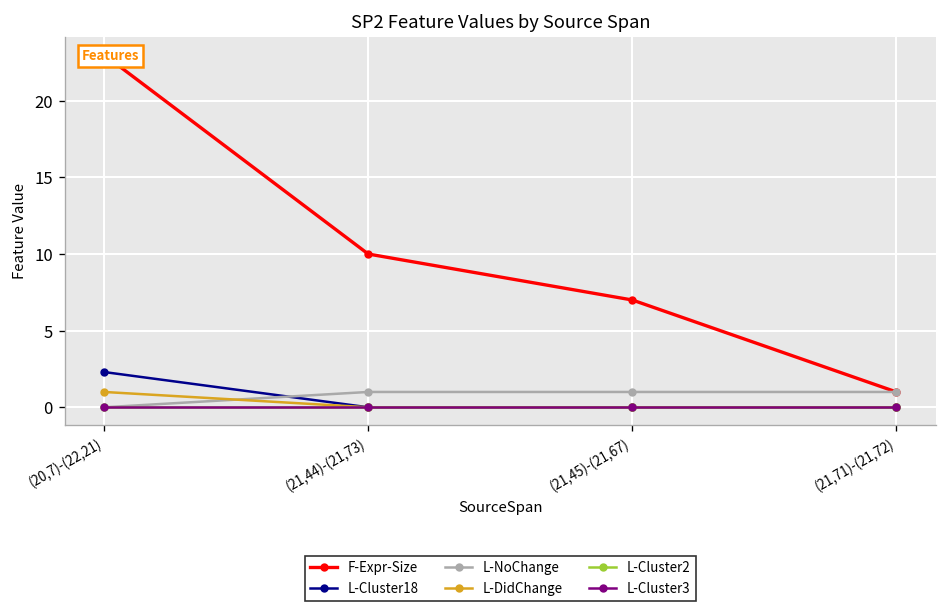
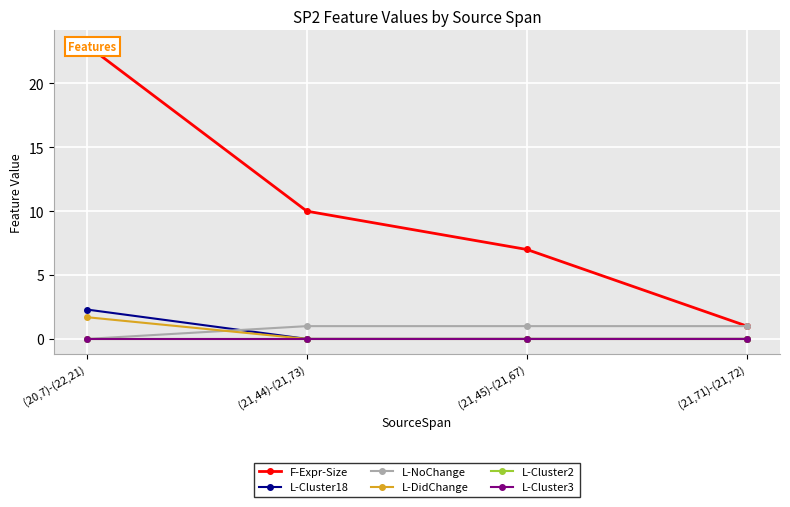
  {
    "F-Expr-Size": {
      "(21,44)-(21,73)": 10.0,
      "(21,45)-(21,67)": 7.0
    },
    "L-Cluster18": {
      "(20,7)-(22,21)": 2.3
    },
    "L-NoChange": {
      "(21,44)-(21,73)": 1.0,
      "(21,45)-(21,67)": 1.0
    },
    "L-DidChange": {
-     "(20,7)-(22,21)": 1.0
+     "(20,7)-(22,21)": 1.7
    }
  }
